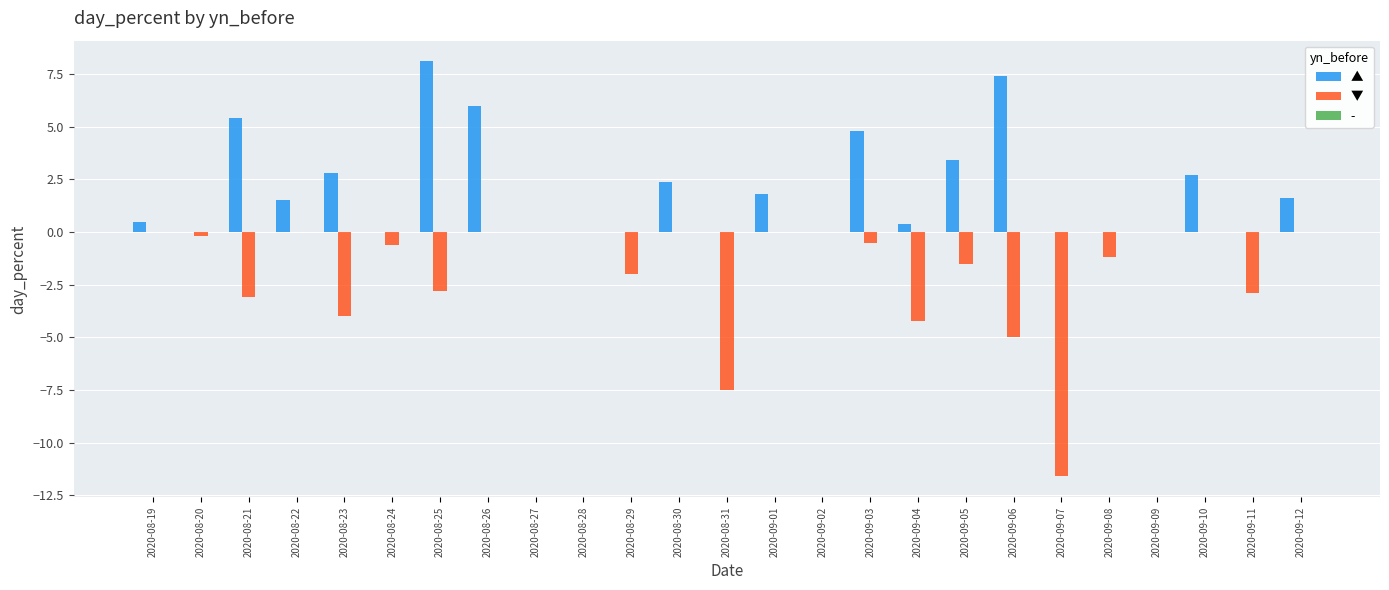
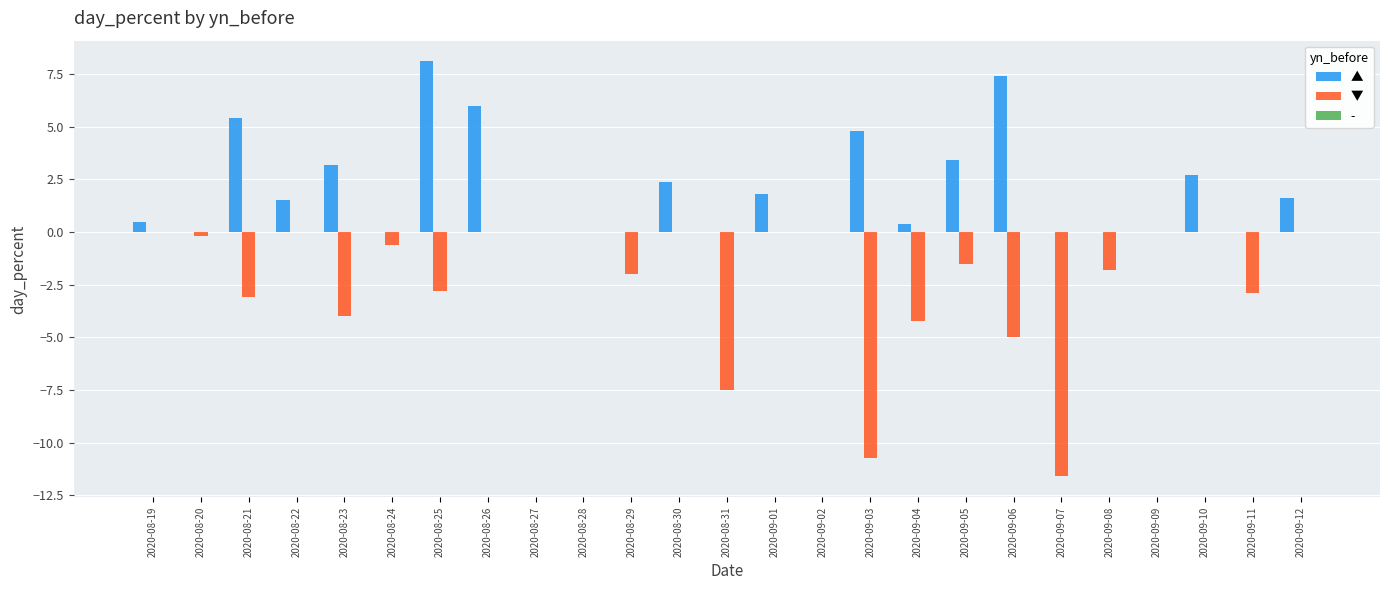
  {
    "▲": {
      "2020-08-19": 0.5,
      "2020-08-20": 0.0,
      "2020-08-21": 5.4,
      "2020-08-22": 1.5,
-     "2020-08-23": 2.8,
+     "2020-08-23": 3.2,
      "2020-08-24": 0.0,
      "2020-08-25": 8.1,
      "2020-08-26": 6.0,
      "2020-08-27": 0.0,
      "2020-08-28": 0.0,
      "2020-08-29": 0.0,
      "2020-08-30": 2.4,
      "2020-08-31": 0.0,
      "2020-09-01": 1.8,
      "2020-09-02": 0.0,
      "2020-09-03": 4.8,
      "2020-09-04": 0.4,
      "2020-09-05": 3.4,
      "2020-09-06": 7.4,
      "2020-09-07": 0.0,
      "2020-09-08": 0.0,
      "2020-09-09": 0.0,
      "2020-09-10": 2.7,
      "2020-09-11": 0.0,
      "2020-09-12": 1.6
    },
    "▼": {
      "2020-08-19": 0.0,
      "2020-08-20": -0.2,
      "2020-08-21": -3.1,
      "2020-08-22": 0.0,
      "2020-08-23": -4.0,
      "2020-08-24": -0.6,
      "2020-08-25": -2.8,
      "2020-08-26": 0.0,
      "2020-08-27": 0.0,
      "2020-08-28": 0.0,
      "2020-08-29": -2.0,
      "2020-08-30": 0.0,
      "2020-08-31": -7.5,
      "2020-09-01": 0.0,
      "2020-09-02": 0.0,
-     "2020-09-03": -0.5,
+     "2020-09-03": -10.7,
      "2020-09-04": -4.2,
      "2020-09-05": -1.5,
      "2020-09-06": -5.0,
      "2020-09-07": -11.6,
-     "2020-09-08": -1.2,
+     "2020-09-08": -1.8,
      "2020-09-09": 0.0,
      "2020-09-10": 0.0,
      "2020-09-11": -2.9,
      "2020-09-12": 0.0
    },
    "-": {
      "2020-08-19": 0.0,
      "2020-08-20": 0.0,
      "2020-08-21": 0.0,
      "2020-08-22": 0.0,
      "2020-08-23": 0.0,
      "2020-08-24": 0.0,
      "2020-08-25": 0.0,
      "2020-08-26": 0.0,
      "2020-08-27": 0.0,
      "2020-08-28": 0.0,
      "2020-08-29": 0.0,
      "2020-08-30": 0.0,
      "2020-08-31": 0.0,
      "2020-09-01": 0.0,
      "2020-09-02": 0.0,
      "2020-09-03": 0.0,
      "2020-09-04": 0.0,
      "2020-09-05": 0.0,
      "2020-09-06": 0.0,
      "2020-09-07": 0.0,
      "2020-09-08": 0.0,
      "2020-09-09": 0.0,
      "2020-09-10": 0.0,
      "2020-09-11": 0.0,
      "2020-09-12": 0.0
    }
  }
